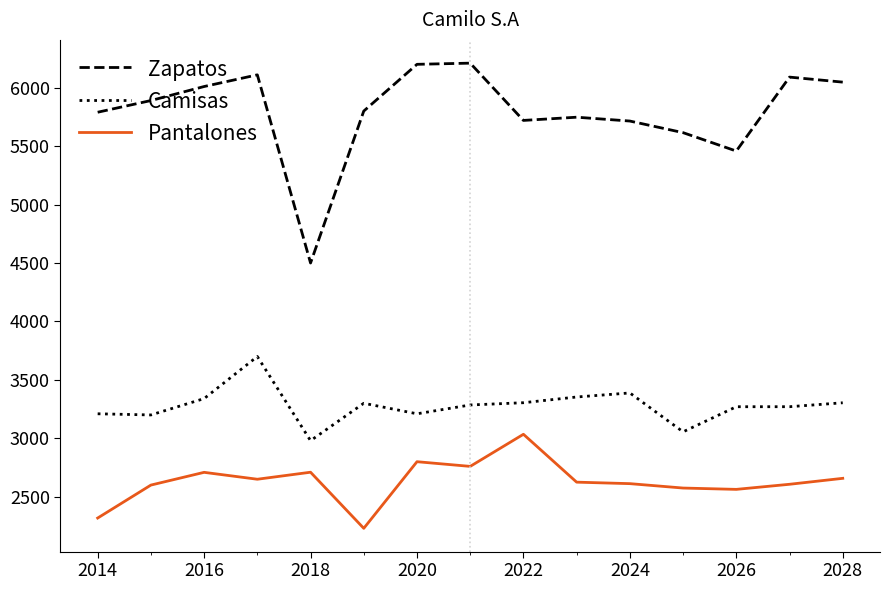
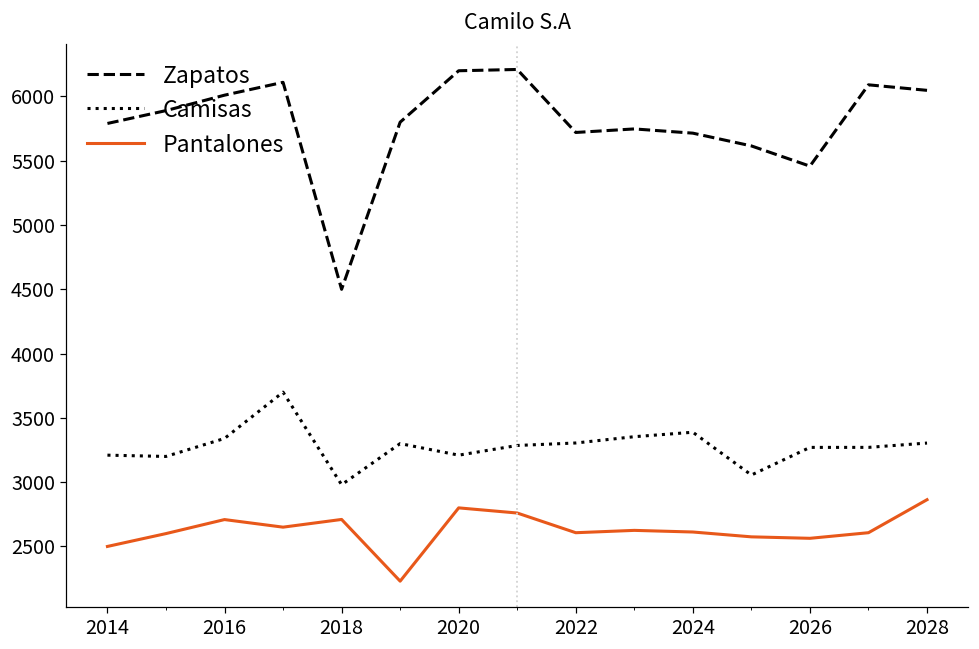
  {
    "Pantalones": {
-     "2014": 2320,
+     "2014": 2500,
      "2016": 2710,
      "2018": 2710,
      "2020": 2800,
-     "2022": 3030,
+     "2022": 2610,
      "2024": 2610,
      "2026": 2560,
-     "2028": 2660
+     "2028": 2860
    }
  }
